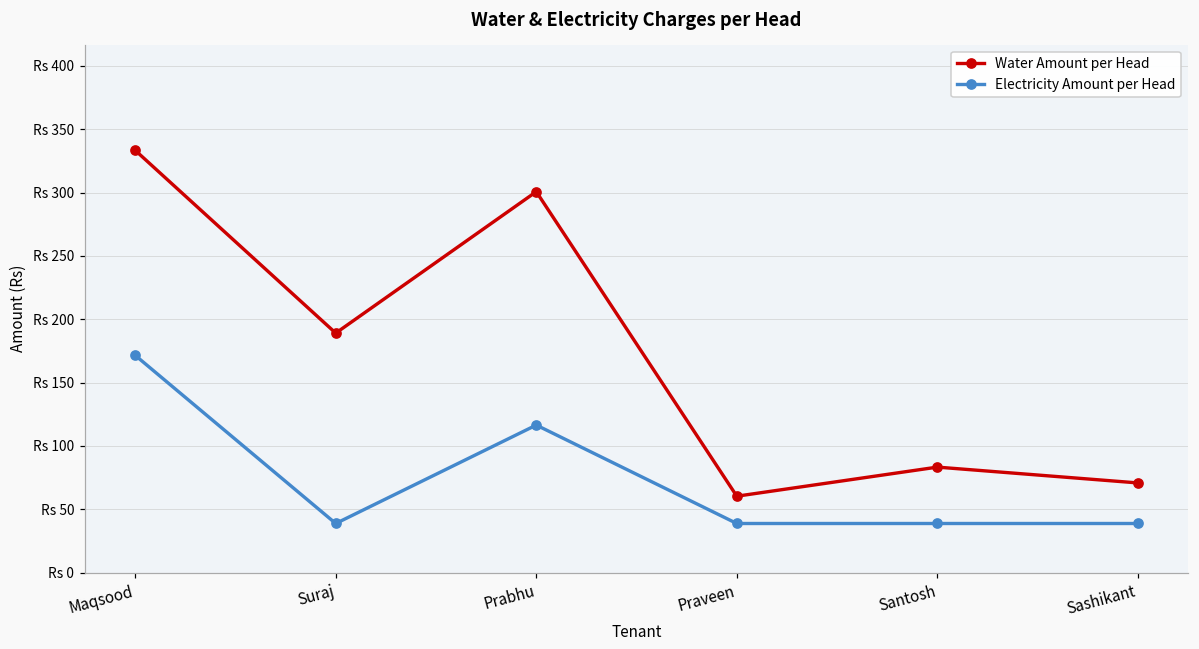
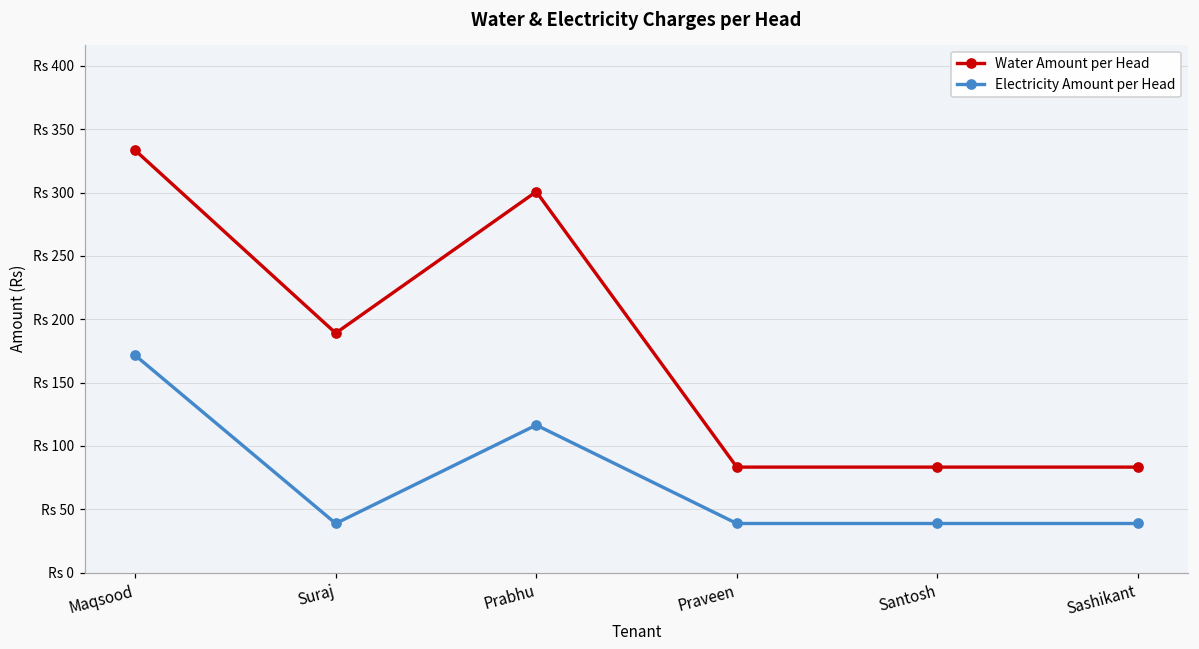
  {
    "Water Amount per Head": {
      "Maqsood": "Rs 333",
      "Suraj": "Rs 189",
      "Prabhu": "Rs 301",
-     "Praveen": "Rs 60",
+     "Praveen": "Rs 83",
      "Santosh": "Rs 83",
-     "Sashikant": "Rs 71"
+     "Sashikant": "Rs 83"
    },
    "Electricity Amount per Head": {
      "Maqsood": "Rs 172",
      "Suraj": "Rs 39",
      "Prabhu": "Rs 117",
      "Praveen": "Rs 39",
      "Santosh": "Rs 39",
      "Sashikant": "Rs 39"
    }
  }
